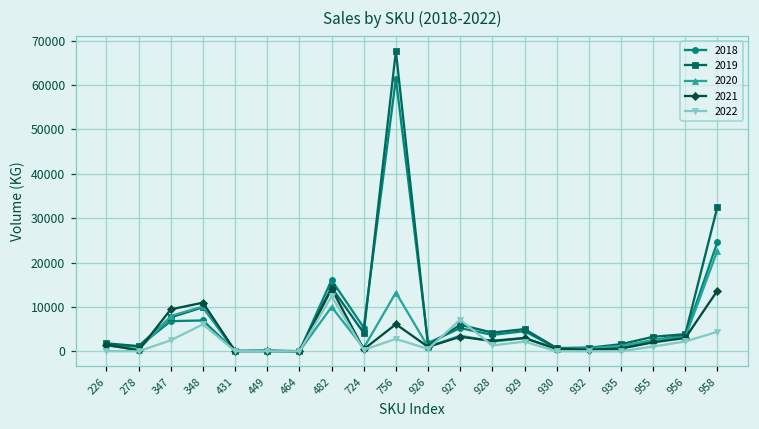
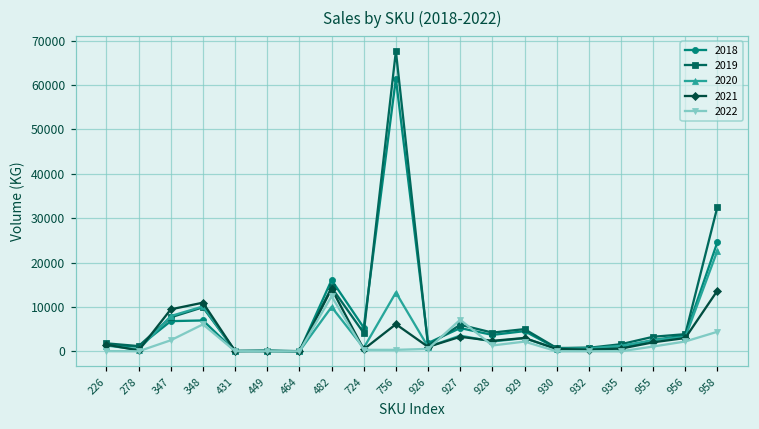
  {
    "2022": {
      "226": 0,
      "347": 2000,
      "348": 6000,
      "482": 12000,
-     "756": 3000,
+     "756": 0,
      "927": 7000,
      "928": 1000,
      "929": 2000,
      "955": 1000,
      "956": 2000,
      "958": 4000
    }
  }
